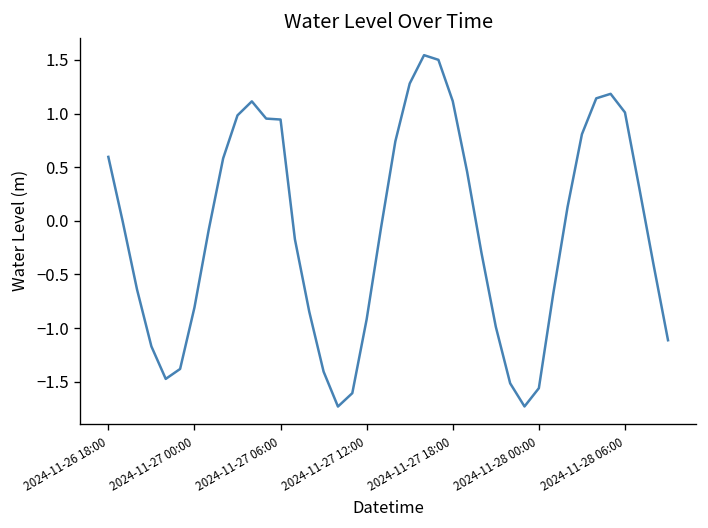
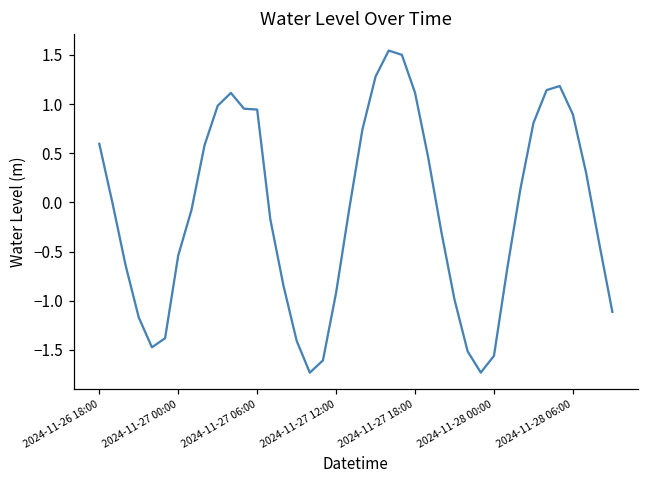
  {
    "2024-11-26 18:00": 0.6,
-   "2024-11-27 00:00": -0.8,
+   "2024-11-27 00:00": -0.5,
    "2024-11-27 06:00": 0.9,
    "2024-11-27 12:00": -0.9,
    "2024-11-27 18:00": 1.1,
    "2024-11-28 00:00": -1.6,
-   "2024-11-28 06:00": 1.0
+   "2024-11-28 06:00": 0.9
  }
